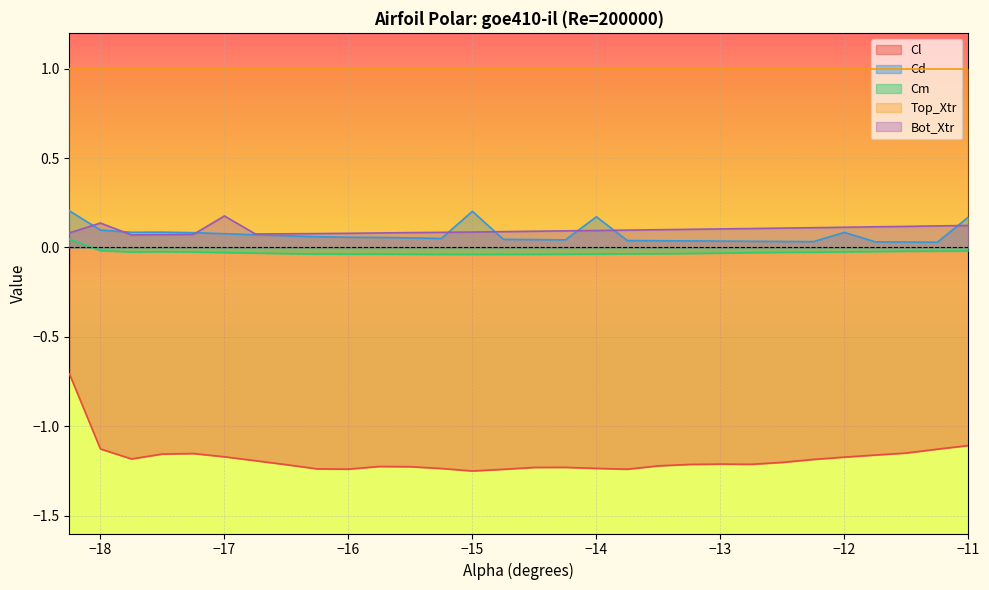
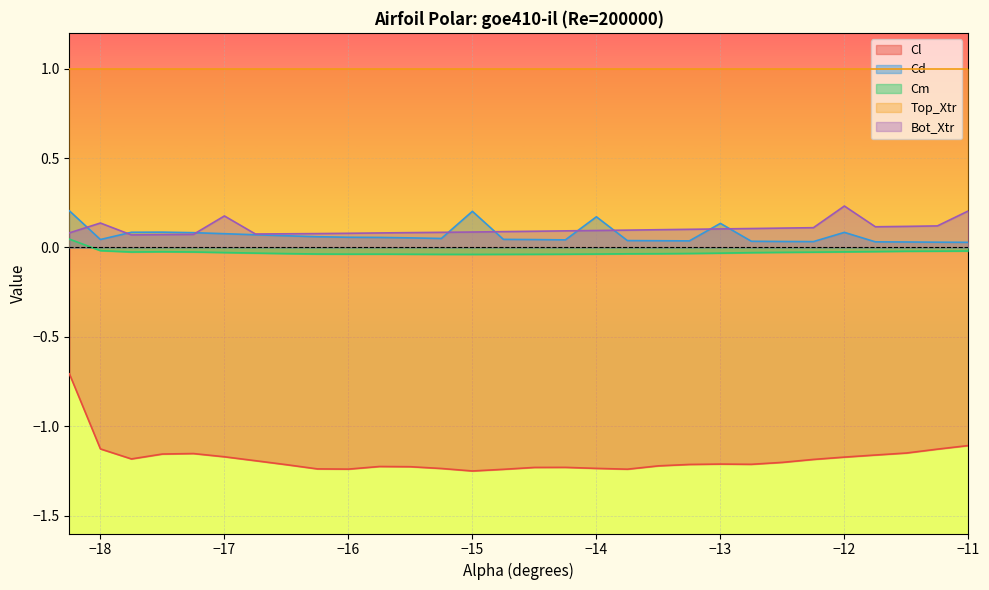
  {
    "Cd": {
-     "−18": 0.10,
+     "−18": 0.04,
      "−17": 0.08,
      "−16": 0.06,
      "−15": 0.20,
      "−14": 0.17,
-     "−13": 0.04,
+     "−13": 0.13,
      "−12": 0.08,
-     "−11": 0.17
+     "−11": 0.03
    },
    "Top_Xtr": {
      "−18": 1.00,
      "−17": 1.00,
      "−16": 1.00,
      "−15": 1.00,
      "−14": 1.00,
      "−13": 1.00,
      "−12": 1.00,
      "−11": 1.00
    },
    "Bot_Xtr": {
      "−18": 0.14,
      "−17": 0.18,
      "−16": 0.08,
      "−15": 0.09,
      "−14": 0.09,
      "−13": 0.10,
-     "−12": 0.11,
-     "−11": 0.12
+     "−12": 0.23,
+     "−11": 0.20
    }
  }
